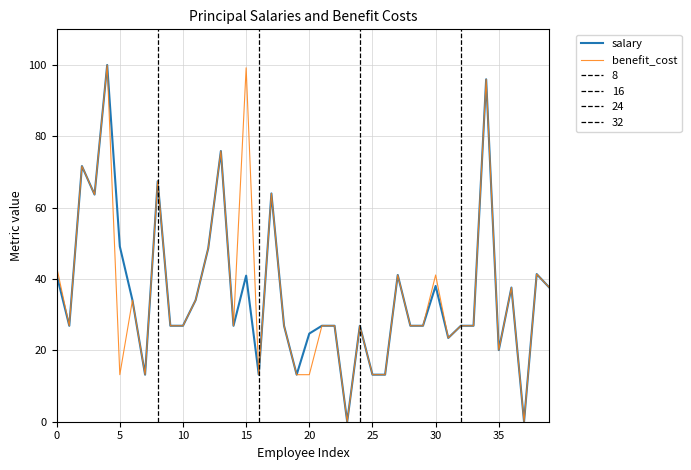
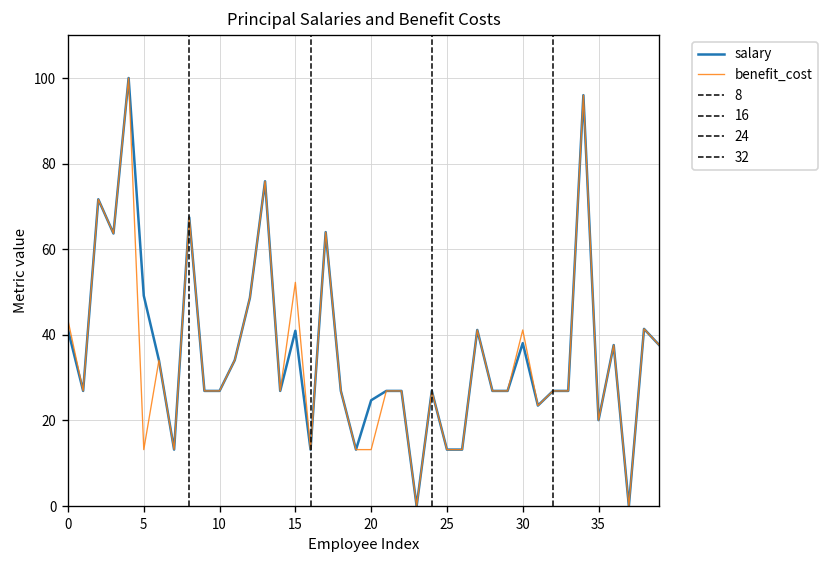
  {
    "salary": {
      "0": 41,
      "5": 49,
      "15": 41,
      "20": 25,
      "30": 38
    },
    "benefit_cost": {
      "0": 43,
      "5": 13,
-     "15": 99,
+     "15": 52,
      "20": 13,
      "30": 41
    }
  }
